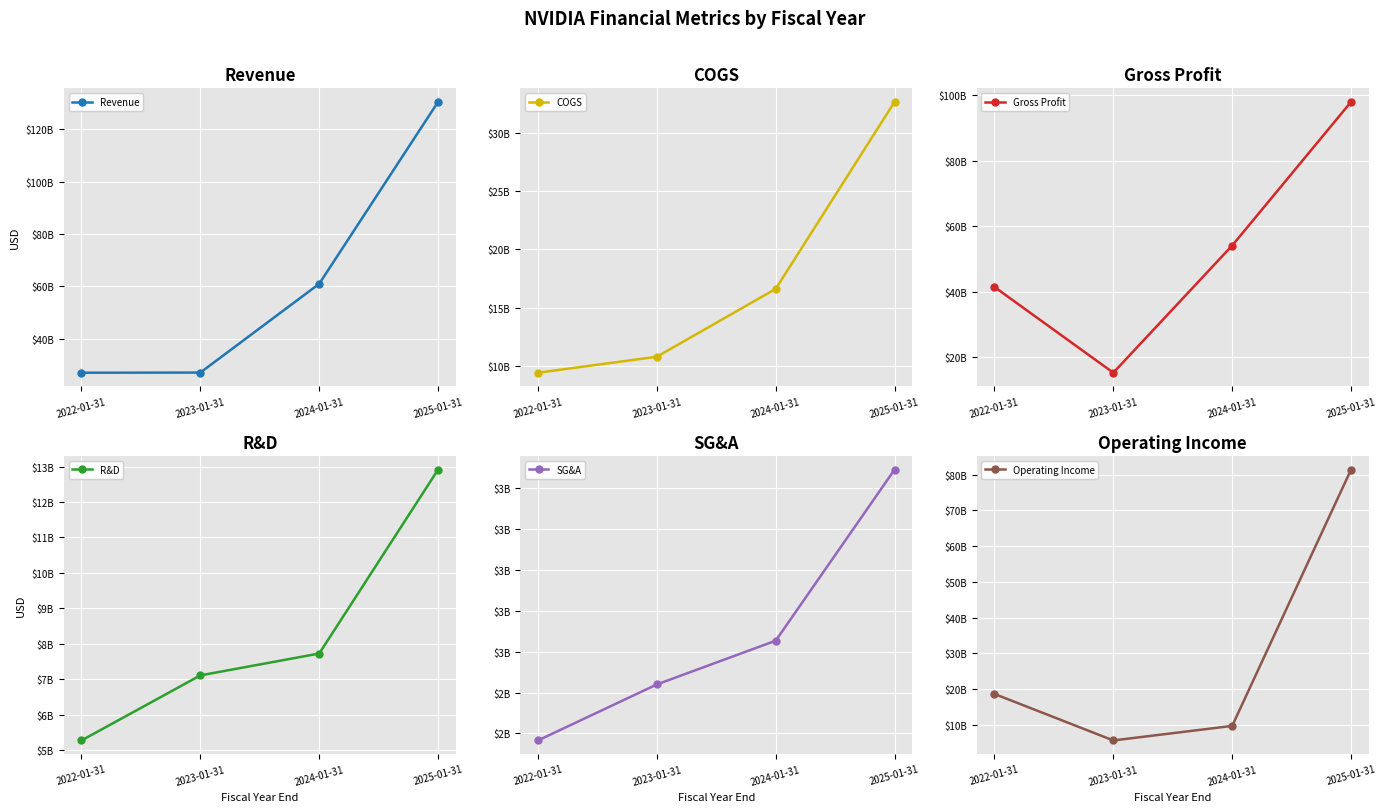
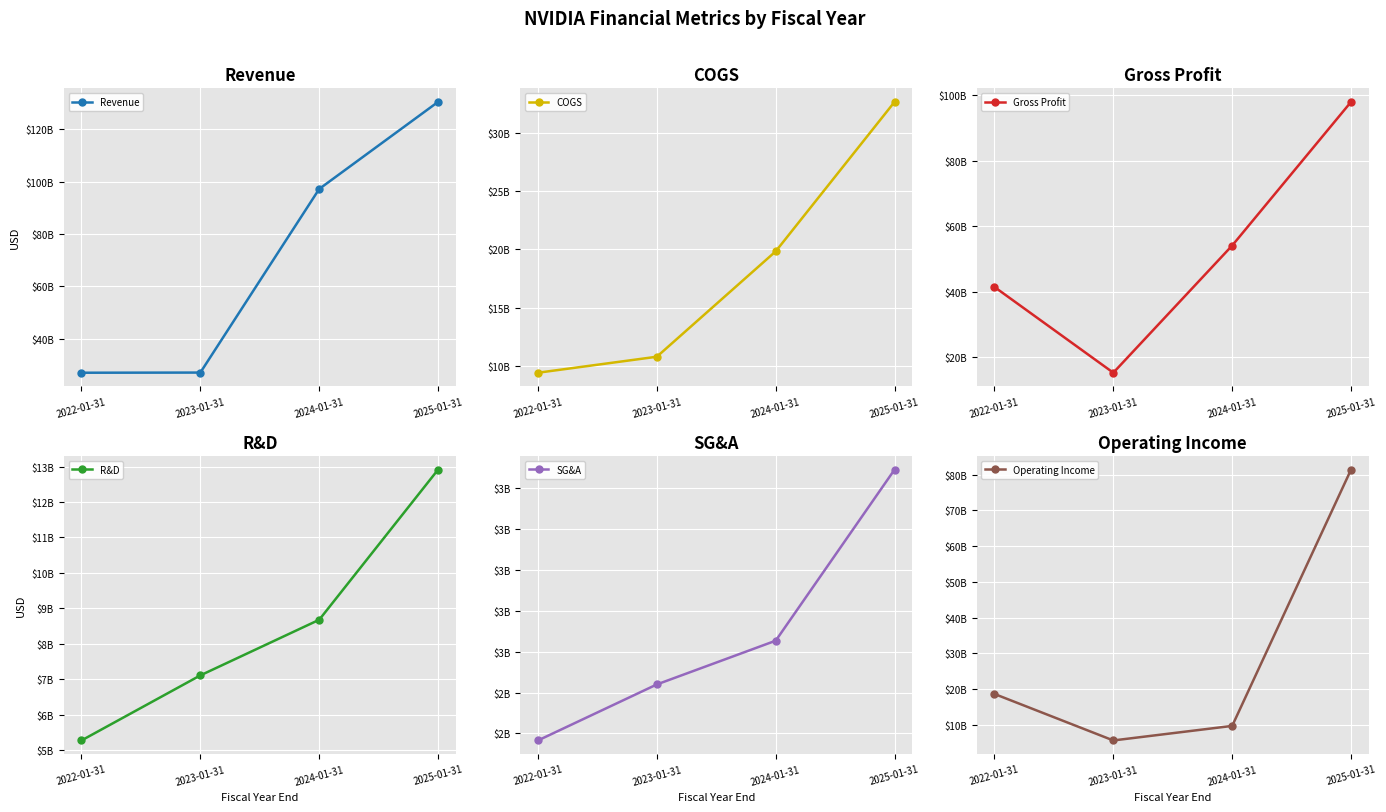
  {
    "Revenue": {
      "2022-01-31": "$27000000000",
      "2023-01-31": "$27000000000",
-     "2024-01-31": "$61000000000",
+     "2024-01-31": "$97000000000",
      "2025-01-31": "$130000000000"
    },
    "COGS": {
      "2022-01-31": "$9400000000",
      "2023-01-31": "$10800000000",
-     "2024-01-31": "$16600000000",
+     "2024-01-31": "$19800000000",
      "2025-01-31": "$32600000000"
    },
    "Gross Profit": {
      "2022-01-31": "$41000000000",
      "2023-01-31": "$15000000000",
      "2024-01-31": "$54000000000",
      "2025-01-31": "$98000000000"
    },
    "R&D": {
      "2022-01-31": "$5300000000",
      "2023-01-31": "$7100000000",
-     "2024-01-31": "$7700000000",
+     "2024-01-31": "$8700000000",
      "2025-01-31": "$12900000000"
    },
    "Operating Income": {
      "2022-01-31": "$19000000000",
      "2023-01-31": "$6000000000",
      "2024-01-31": "$10000000000",
      "2025-01-31": "$81000000000"
    }
  }
